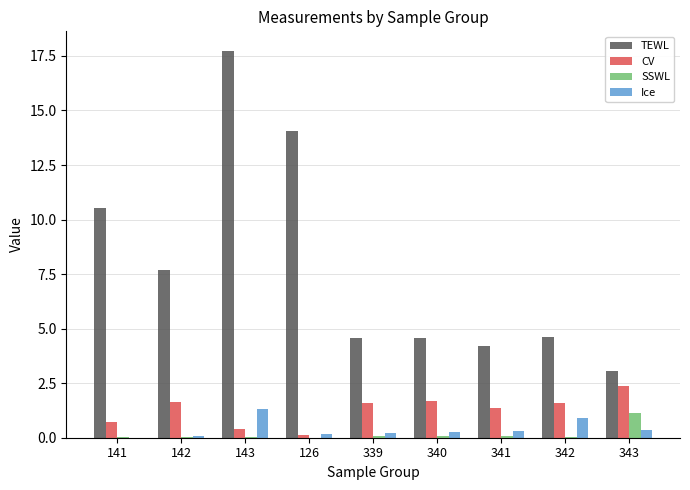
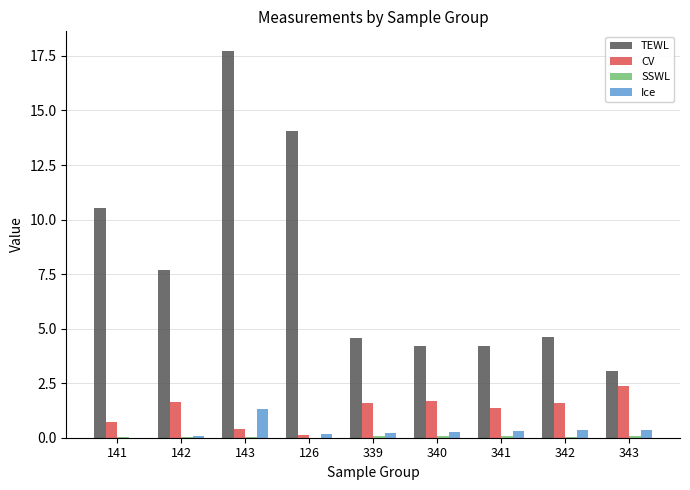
  {
    "TEWL": {
      "141": 10.5,
      "142": 7.7,
      "143": 17.7,
      "126": 14.1,
      "339": 4.6,
-     "340": 4.6,
+     "340": 4.2,
      "341": 4.2,
      "342": 4.6,
      "343": 3.1
    },
    "CV": {
      "141": 0.7,
      "142": 1.7,
      "143": 0.4,
      "339": 1.6,
      "340": 1.7,
      "341": 1.4,
      "342": 1.6,
      "343": 2.4
    },
    "SSWL": {
-     "343": 1.2
+     "343": 0.1
    },
    "Ice": {
      "143": 1.3,
      "126": 0.2,
      "339": 0.2,
      "340": 0.3,
      "341": 0.3,
-     "342": 0.9,
+     "342": 0.3,
      "343": 0.4
    }
  }
